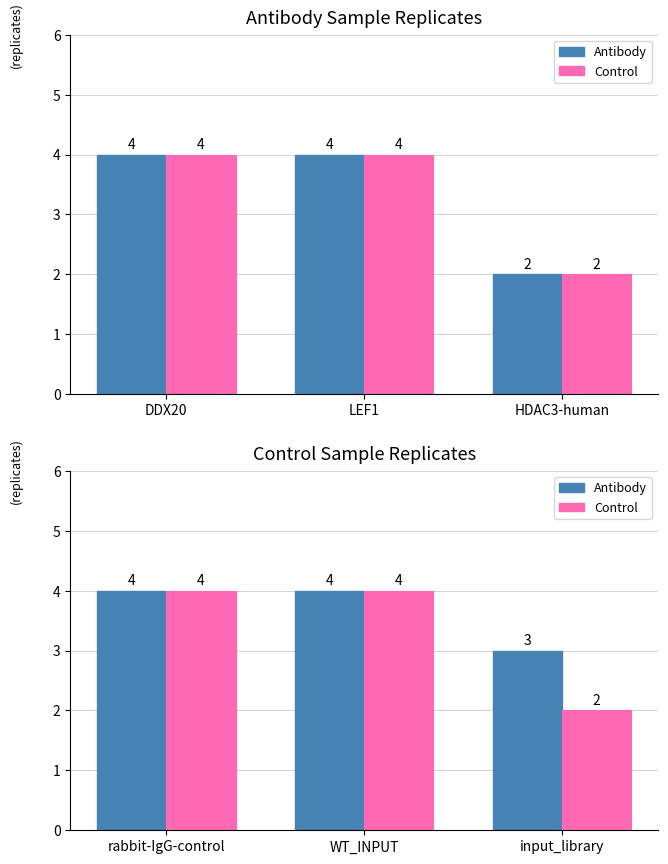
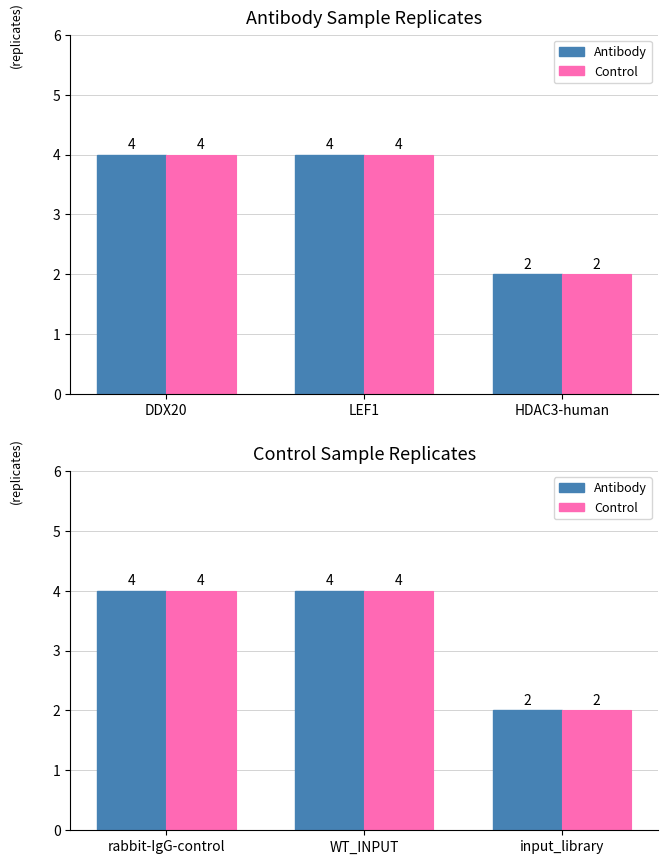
  {
    "Antibody Sample Replicates": {
      "Antibody": {
        "DDX20": 4,
        "LEF1": 4,
        "HDAC3-human": 2
      },
      "Control": {
        "DDX20": 4,
        "LEF1": 4,
        "HDAC3-human": 2
      }
    },
    "Control Sample Replicates": {
      "Antibody": {
        "rabbit-IgG-control": 4,
        "WT_INPUT": 4,
-       "input_library": 3
+       "input_library": 2
      },
      "Control": {
        "rabbit-IgG-control": 4,
        "WT_INPUT": 4,
        "input_library": 2
      }
    }
  }
